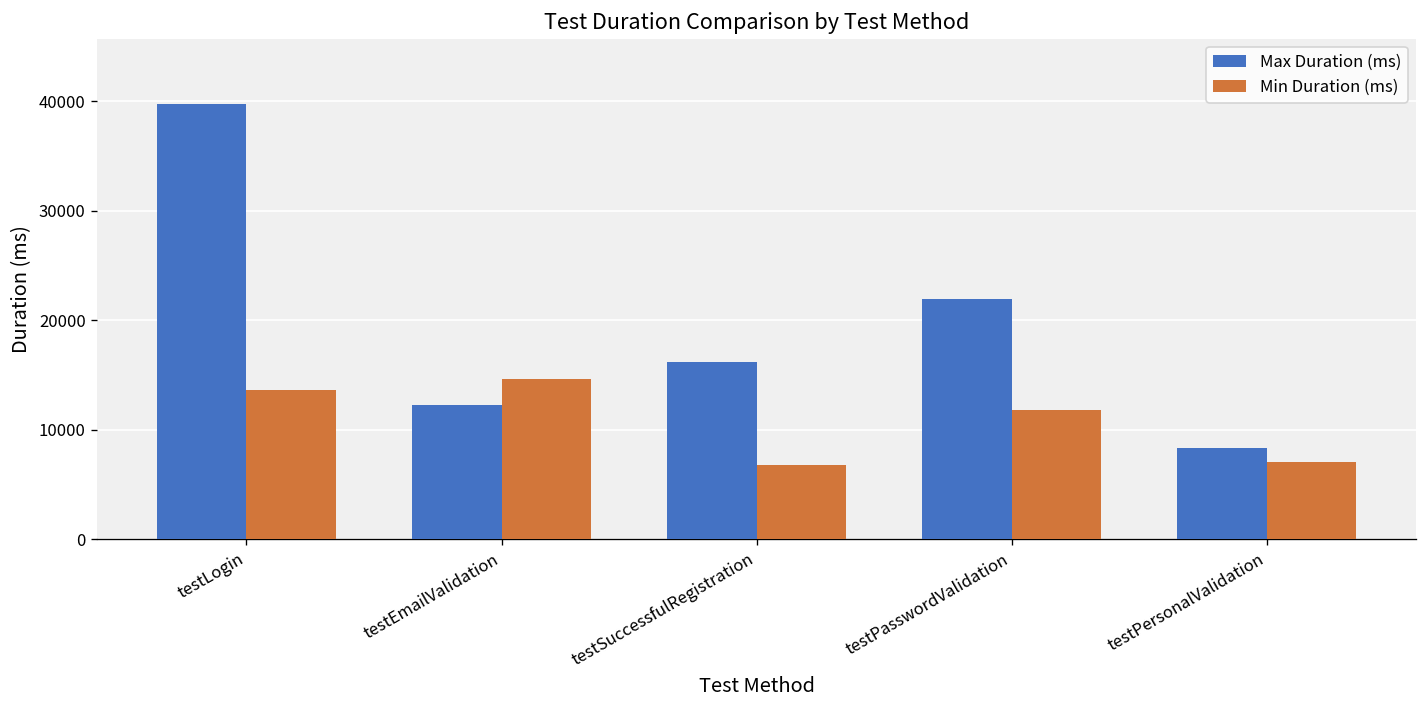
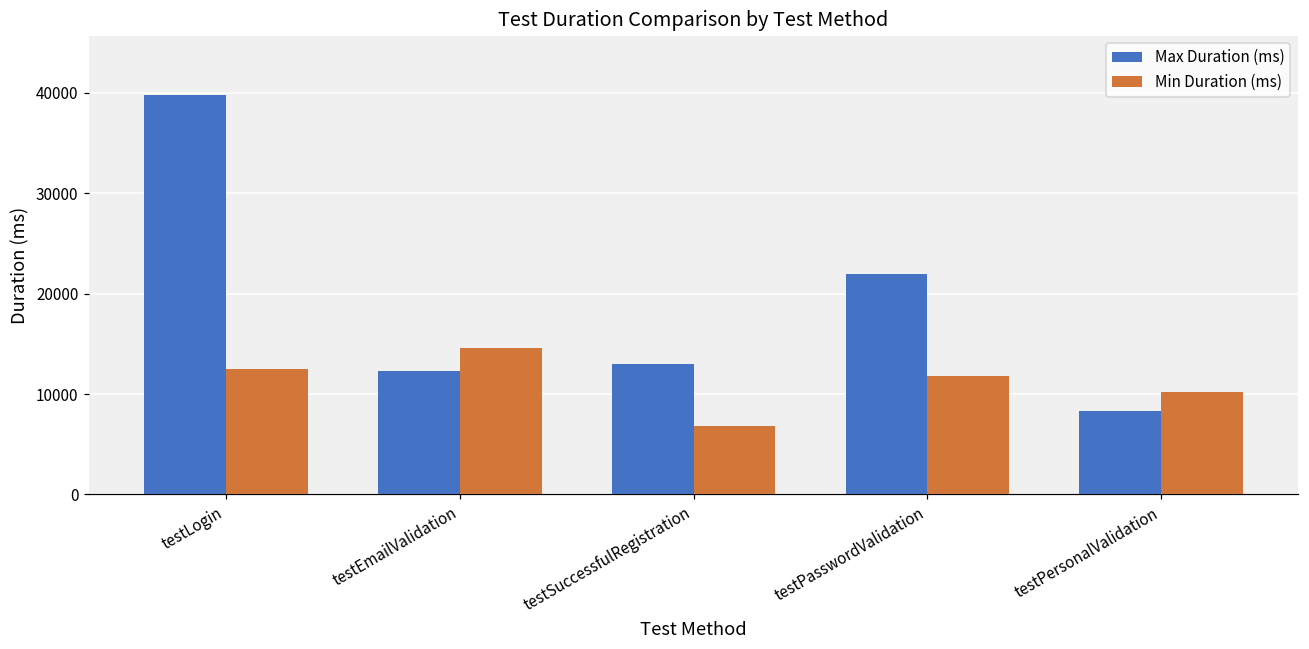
  {
    "Max Duration (ms)": {
      "testLogin": 40000,
      "testEmailValidation": 12000,
-     "testSuccessfulRegistration": 16000,
+     "testSuccessfulRegistration": 13000,
      "testPasswordValidation": 22000,
      "testPersonalValidation": 8000
    },
    "Min Duration (ms)": {
-     "testLogin": 14000,
+     "testLogin": 13000,
      "testEmailValidation": 15000,
      "testSuccessfulRegistration": 7000,
      "testPasswordValidation": 12000,
-     "testPersonalValidation": 7000
+     "testPersonalValidation": 10000
    }
  }
